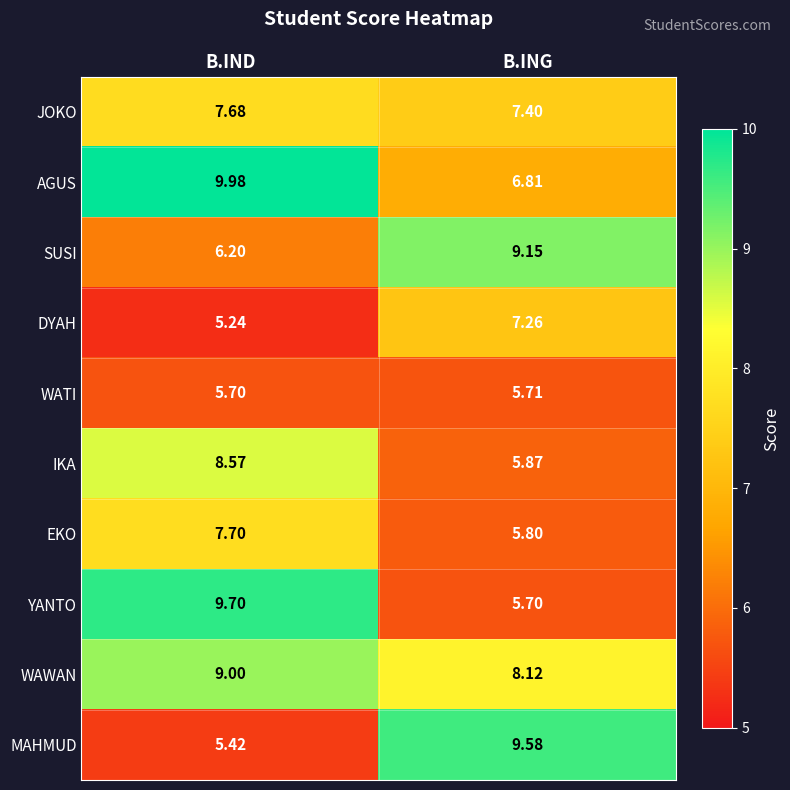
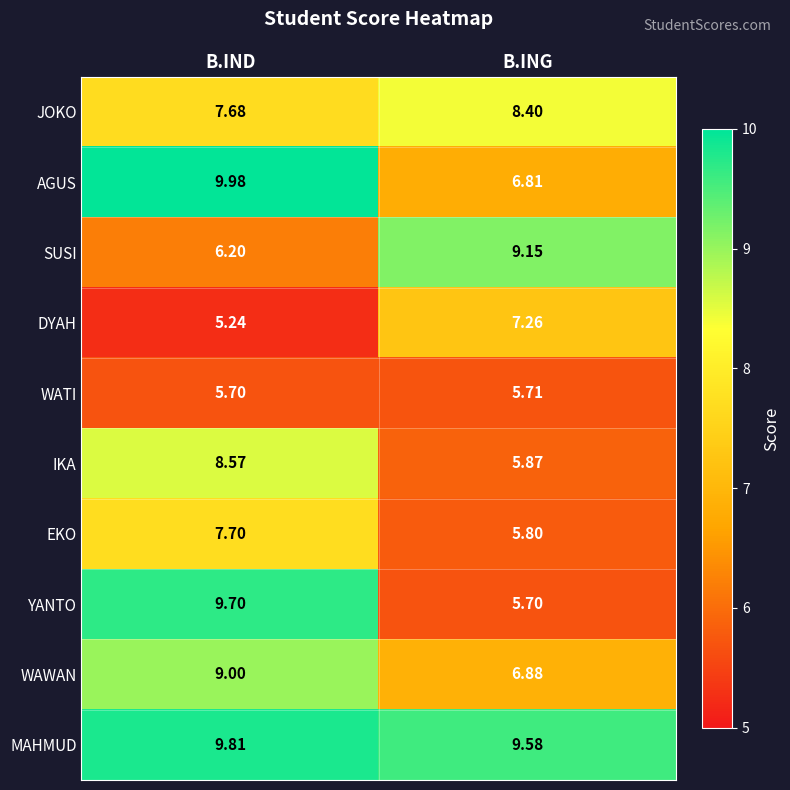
  {
    "JOKO": {
      "B.IND": 7.68,
-     "B.ING": 7.40
+     "B.ING": 8.40
    },
    "AGUS": {
      "B.IND": 9.98,
      "B.ING": 6.81
    },
    "SUSI": {
      "B.IND": 6.20,
      "B.ING": 9.15
    },
    "DYAH": {
      "B.IND": 5.24,
      "B.ING": 7.26
    },
    "WATI": {
      "B.IND": 5.70,
      "B.ING": 5.71
    },
    "IKA": {
      "B.IND": 8.57,
      "B.ING": 5.87
    },
    "EKO": {
      "B.IND": 7.70,
      "B.ING": 5.80
    },
    "YANTO": {
      "B.IND": 9.70,
      "B.ING": 5.70
    },
    "WAWAN": {
      "B.IND": 9.00,
-     "B.ING": 8.12
+     "B.ING": 6.88
    },
    "MAHMUD": {
-     "B.IND": 5.42,
+     "B.IND": 9.81,
      "B.ING": 9.58
    }
  }
